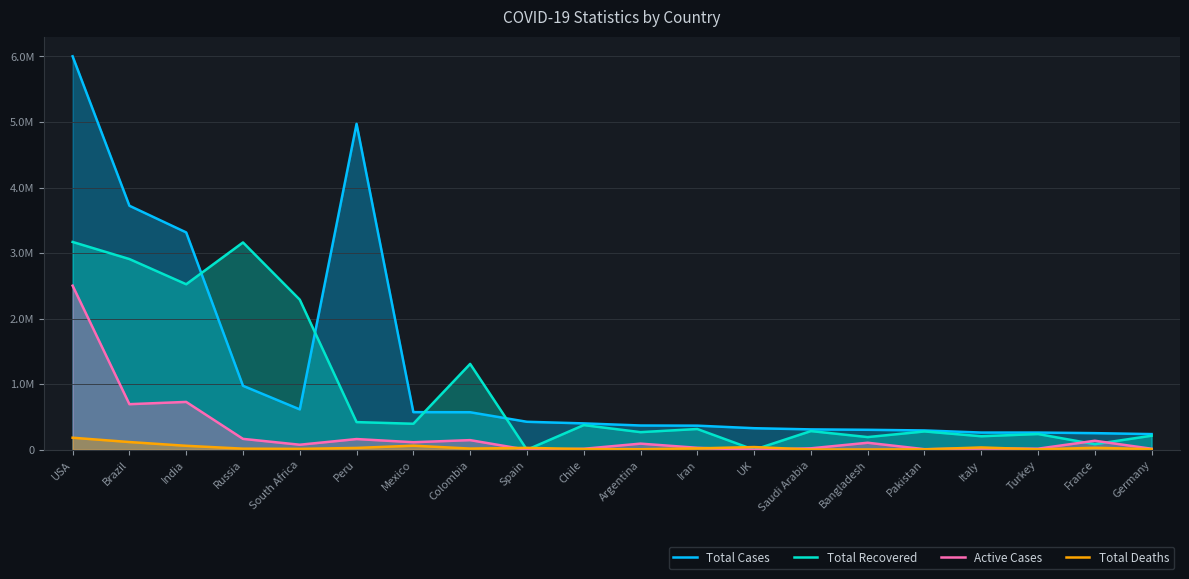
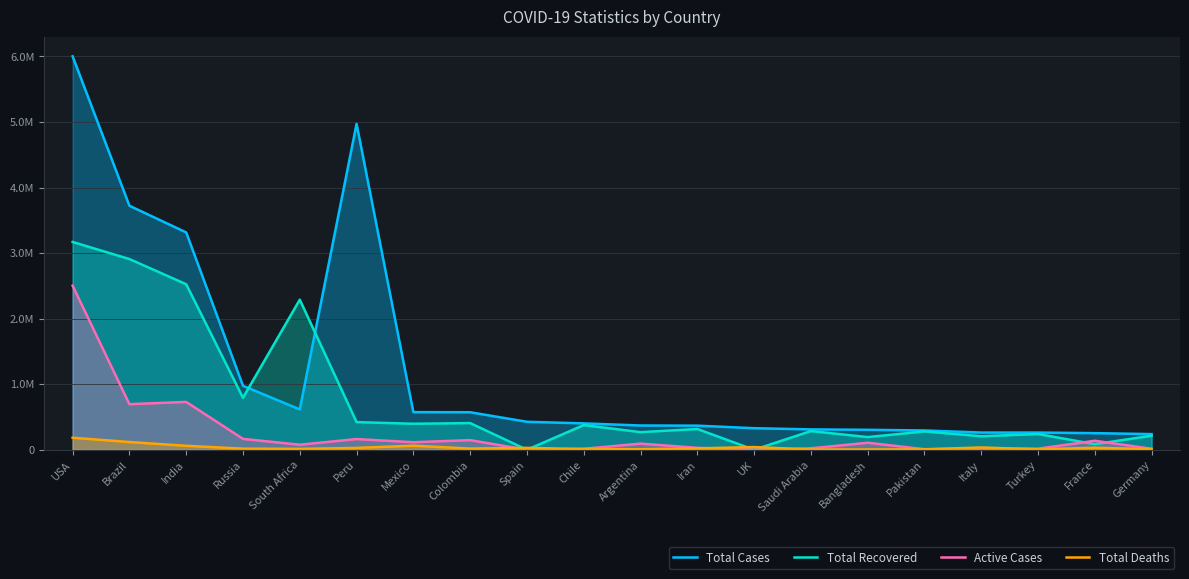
  {
    "Total Cases": {
      "USA": 6000000,
      "Brazil": 3700000,
      "India": 3300000,
      "Russia": 1000000,
      "South Africa": 600000,
      "Peru": 5000000,
      "Mexico": 600000,
      "Colombia": 600000,
      "Spain": 400000,
      "Argentina": 400000,
      "Iran": 400000,
      "UK": 300000,
      "Bangladesh": 300000,
      "Italy": 300000,
      "France": 300000
    },
    "Total Recovered": {
      "USA": 3200000,
      "Brazil": 2900000,
      "India": 2500000,
-     "Russia": 3200000,
+     "Russia": 800000,
      "South Africa": 2300000,
      "Peru": 400000,
      "Mexico": 400000,
-     "Colombia": 1300000,
+     "Colombia": 400000,
      "Argentina": 300000,
      "Iran": 300000,
      "Bangladesh": 200000,
      "Italy": 200000,
      "France": 100000
    },
    "Active Cases": {
      "USA": 2500000,
      "Brazil": 700000,
      "India": 700000,
      "Russia": 200000,
      "South Africa": 100000,
      "Peru": 200000,
      "Mexico": 100000,
      "Colombia": 100000,
      "Argentina": 100000,
      "Bangladesh": 100000,
      "France": 100000
    },
    "Total Deaths": {
      "USA": 200000,
      "Brazil": 100000,
      "India": 100000,
      "Russia": 0,
      "South Africa": 0,
      "Peru": 0,
      "Mexico": 100000,
      "Colombia": 0,
      "Argentina": 0,
      "UK": 0,
      "Bangladesh": 0,
      "France": 0
    }
  }
